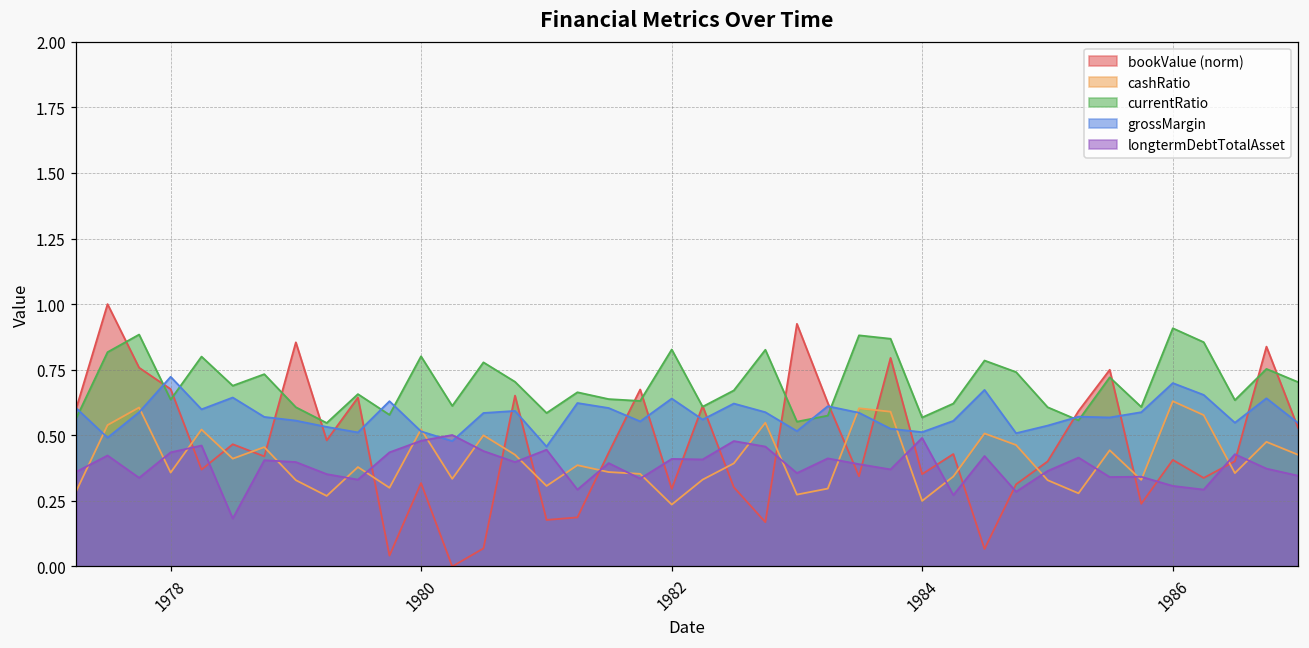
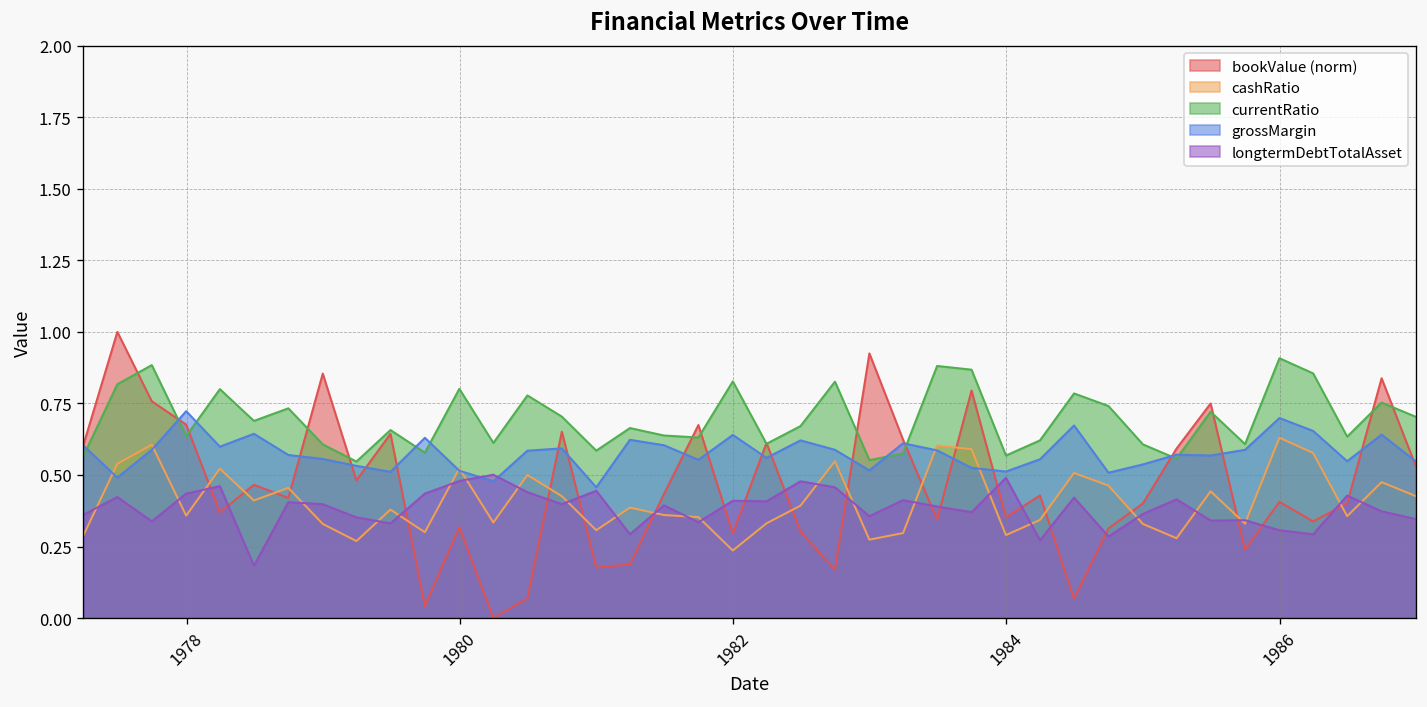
  {
    "bookValue (norm)": {
      "1978": 0.68,
      "1980": 0.32,
      "1982": 0.30,
      "1984": 0.35,
      "1986": 0.41
    },
    "cashRatio": {
      "1978": 0.36,
      "1982": 0.24,
-     "1984": 0.25,
+     "1984": 0.29,
      "1986": 0.63
    },
    "currentRatio": {
      "1978": 0.64,
      "1980": 0.80,
      "1982": 0.83,
      "1984": 0.57,
      "1986": 0.91
    },
    "grossMargin": {
      "1978": 0.72,
      "1982": 0.64,
      "1984": 0.51,
      "1986": 0.70
    },
    "longtermDebtTotalAsset": {
      "1978": 0.44,
      "1980": 0.48,
      "1982": 0.41,
      "1984": 0.49,
      "1986": 0.31
    }
  }
